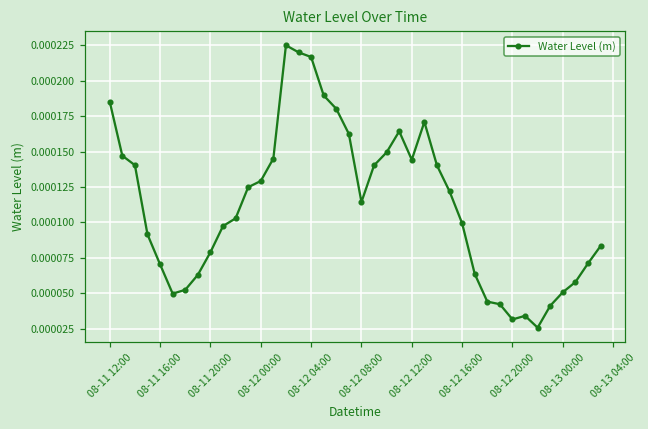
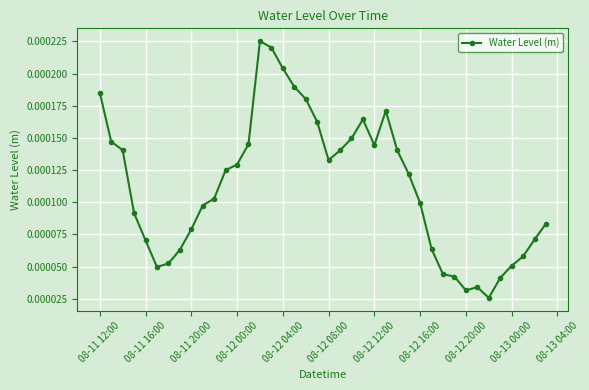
  {
    "08-11 12:00": 0.000185,
    "08-11 16:00": 0.000070,
    "08-11 20:00": 0.000079,
    "08-12 00:00": 0.000129,
-   "08-12 04:00": 0.000217,
-   "08-12 08:00": 0.000114,
+   "08-12 04:00": 0.000204,
+   "08-12 08:00": 0.000133,
    "08-12 12:00": 0.000144,
    "08-12 16:00": 0.000099,
    "08-12 20:00": 0.000031,
    "08-13 00:00": 0.000051
  }
